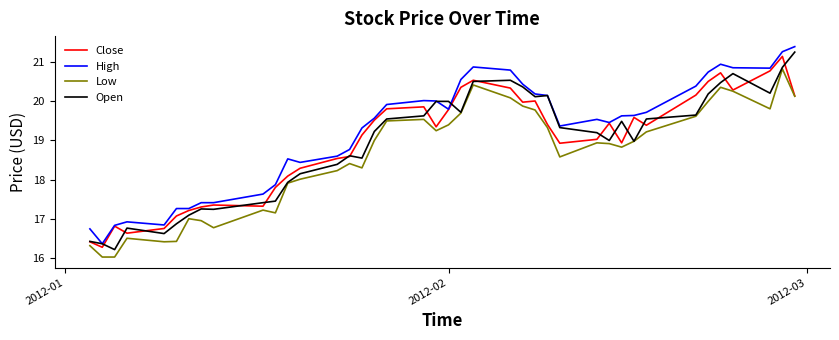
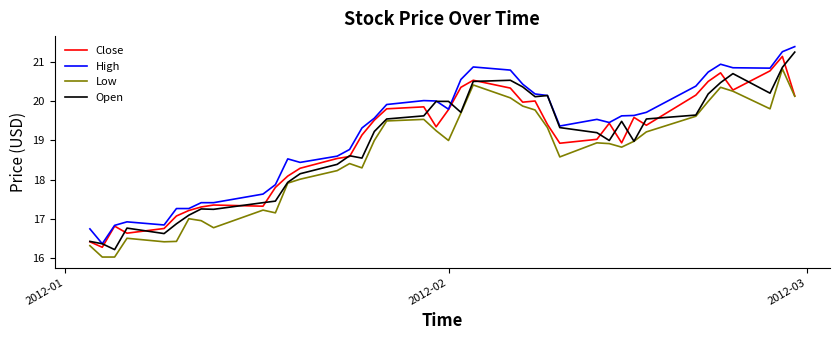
  {
    "Low": {
-     "2012-02": 19.4
+     "2012-02": 19.0
    },
    "Open": {
      "2012-02": 20.0
    }
  }
